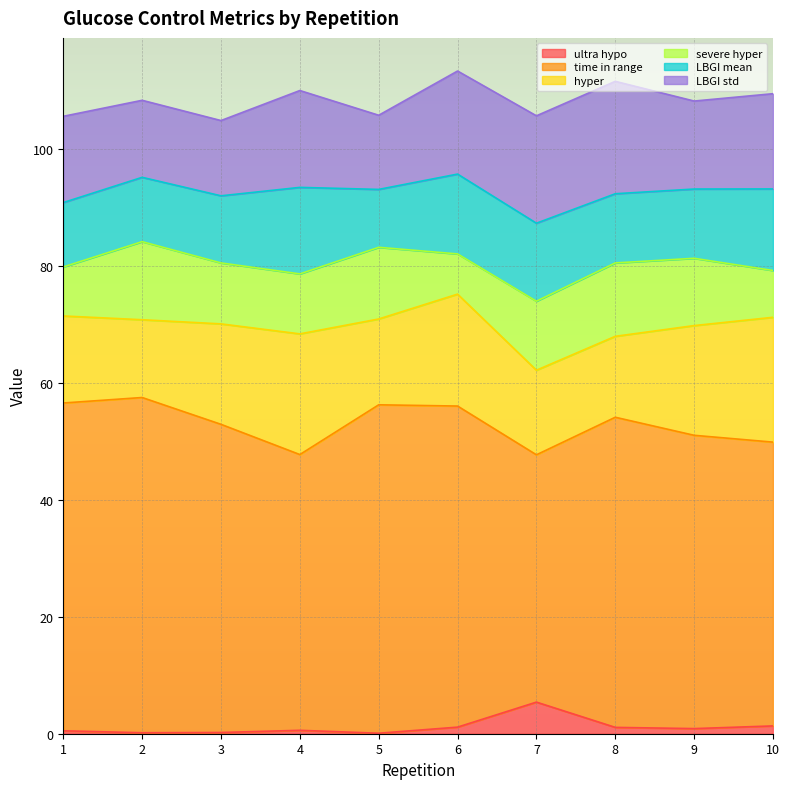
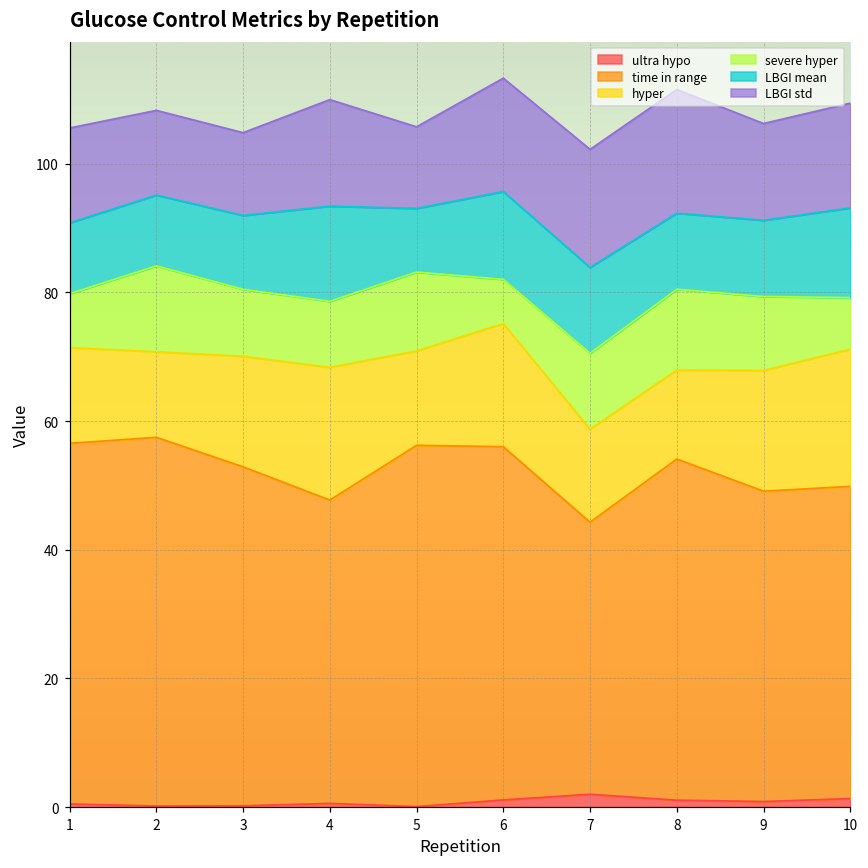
  {
    "ultra hypo": {
      "1": 1,
      "2": 0,
      "3": 0,
      "4": 1,
      "5": 0,
      "6": 1,
-     "7": 5,
+     "7": 2,
      "8": 1,
      "9": 1,
      "10": 1
    },
    "time in range": {
      "1": 56,
      "2": 57,
      "3": 53,
      "4": 47,
      "5": 56,
      "6": 55,
      "7": 42,
      "8": 53,
-     "9": 50,
+     "9": 48,
      "10": 49
    },
    "hyper": {
      "1": 15,
      "2": 13,
      "3": 17,
      "4": 21,
      "5": 15,
      "6": 19,
      "7": 14,
      "8": 14,
      "9": 19,
      "10": 21
    },
    "severe hyper": {
      "1": 8,
      "2": 13,
      "3": 10,
      "4": 10,
      "5": 12,
      "6": 7,
      "7": 12,
      "8": 13,
      "9": 12,
      "10": 8
    },
    "LBGI mean": {
      "1": 11,
      "2": 11,
      "3": 11,
      "4": 15,
      "5": 10,
      "6": 14,
      "7": 13,
      "8": 12,
      "9": 12,
      "10": 14
    },
    "LBGI std": {
      "1": 15,
      "2": 13,
      "3": 13,
      "4": 17,
      "5": 13,
      "6": 18,
      "7": 18,
      "9": 15,
      "10": 16
    }
  }
